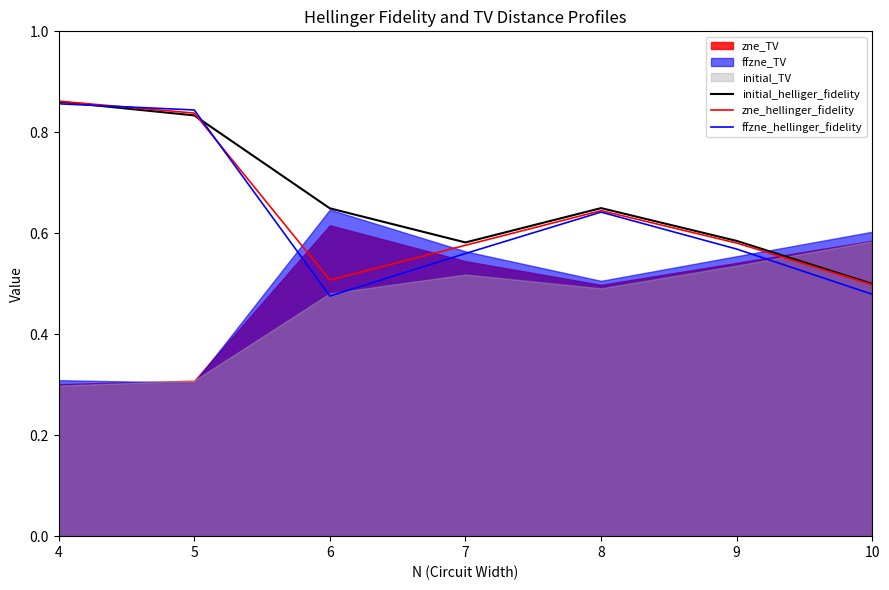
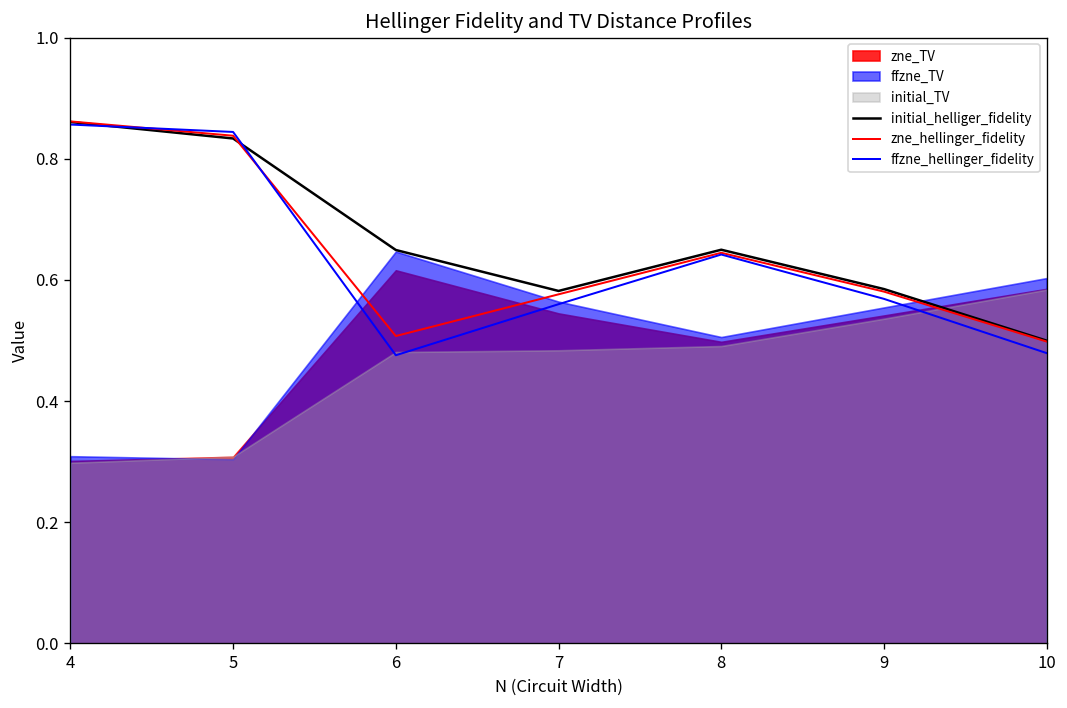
  {
    "initial_helliger_fidelity": {
      "7": 0.58,
      "8": 0.65
    },
    "initial_TV": {
      "6": 0.48,
-     "7": 0.52,
+     "7": 0.48,
      "8": 0.49,
      "9": 0.54
    }
  }
